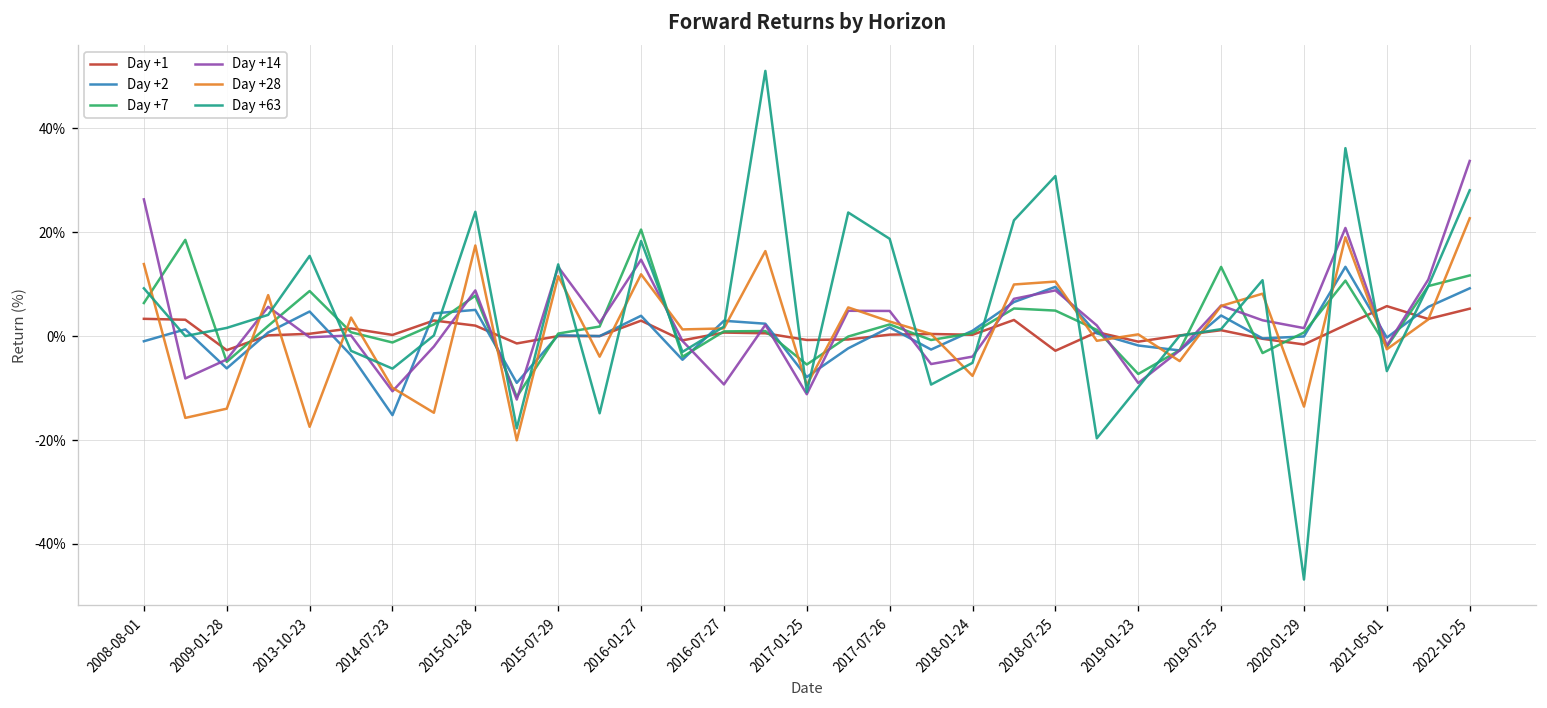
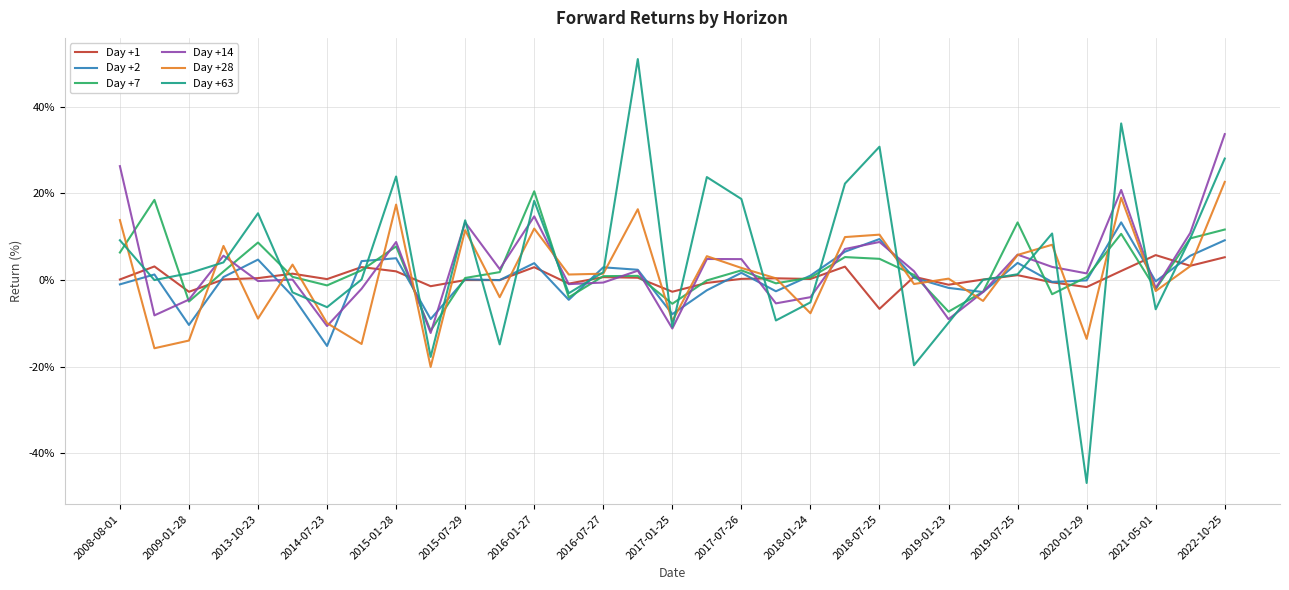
  {
    "Day +1": {
-     "2008-08-01": "3%",
+     "2008-08-01": "0%",
      "2009-01-28": "-3%",
      "2013-10-23": "0%",
      "2014-07-23": "0%",
      "2015-01-28": "2%",
      "2016-01-27": "3%",
-     "2017-01-25": "-1%",
+     "2017-01-25": "-3%",
      "2017-07-26": "0%",
-     "2018-07-25": "-3%",
+     "2018-07-25": "-7%",
      "2019-01-23": "-1%",
      "2020-01-29": "-2%",
      "2021-05-01": "6%",
      "2022-10-25": "5%"
    },
    "Day +2": {
      "2008-08-01": "-1%",
-     "2009-01-28": "-6%",
+     "2009-01-28": "-10%",
      "2013-10-23": "5%",
      "2014-07-23": "-15%",
      "2015-01-28": "5%",
      "2016-01-27": "4%",
      "2016-07-27": "3%",
      "2017-01-25": "-8%",
      "2018-07-25": "9%",
      "2019-01-23": "-2%",
      "2019-07-25": "4%",
      "2020-01-29": "0%",
      "2021-05-01": "0%",
      "2022-10-25": "9%"
    },
    "Day +14": {
      "2008-08-01": "26%",
      "2013-10-23": "0%",
      "2014-07-23": "-11%",
      "2015-01-28": "9%",
      "2016-01-27": "15%",
-     "2016-07-27": "-9%",
+     "2016-07-27": "-1%",
      "2017-07-26": "5%",
      "2018-01-24": "-4%",
      "2018-07-25": "9%",
      "2019-01-23": "-9%",
      "2020-01-29": "2%",
      "2022-10-25": "34%"
    },
    "Day +28": {
      "2008-08-01": "14%",
      "2009-01-28": "-14%",
-     "2013-10-23": "-17%",
+     "2013-10-23": "-9%",
      "2014-07-23": "-10%",
      "2015-01-28": "17%",
      "2015-07-29": "12%",
      "2016-01-27": "12%",
      "2017-01-25": "-9%",
      "2018-01-24": "-8%",
      "2018-07-25": "10%",
      "2019-01-23": "0%",
      "2020-01-29": "-14%",
      "2022-10-25": "23%"
    }
  }
